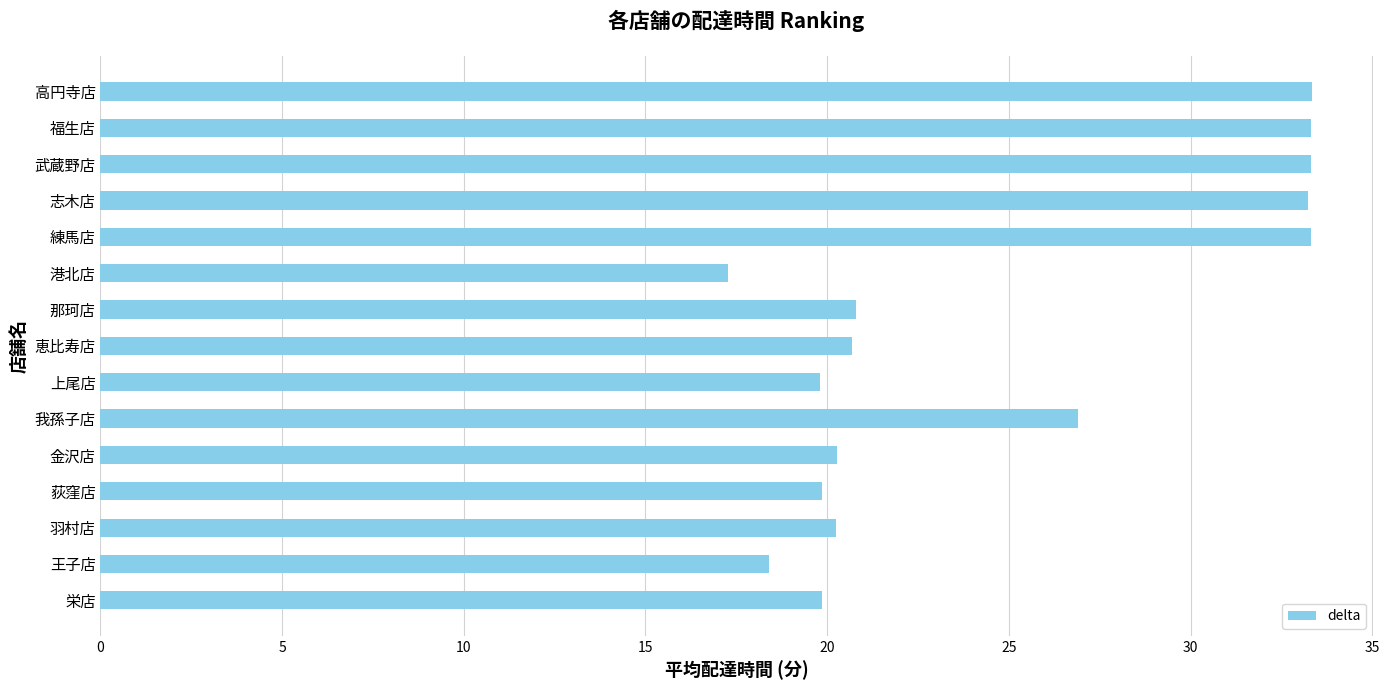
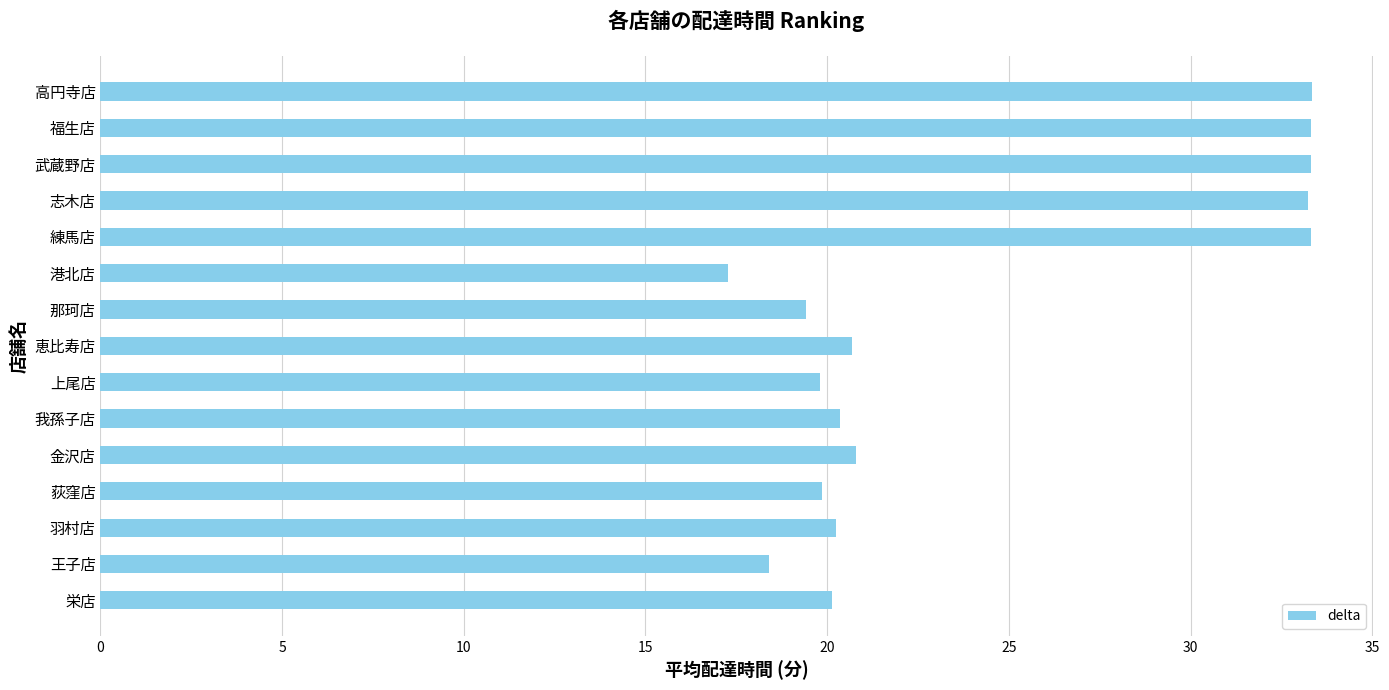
  {
    "高円寺店": 33.3,
    "福生店": 33.3,
    "武蔵野店": 33.3,
    "志木店": 33.2,
    "練馬店": 33.3,
    "港北店": 17.3,
-   "那珂店": 20.8,
+   "那珂店": 19.4,
    "恵比寿店": 20.7,
    "上尾店": 19.8,
-   "我孫子店": 26.9,
-   "金沢店": 20.3,
+   "我孫子店": 20.3,
+   "金沢店": 20.8,
    "荻窪店": 19.9,
    "羽村店": 20.3,
    "王子店": 18.4,
-   "栄店": 19.8
+   "栄店": 20.1
  }
